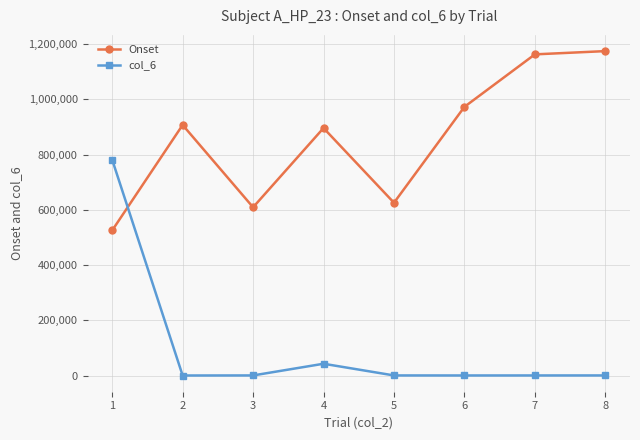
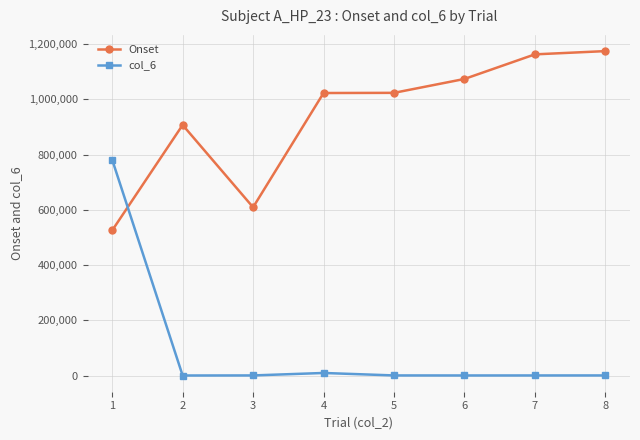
  {
    "Onset": {
      "1": "530,000",
      "2": "910,000",
      "3": "610,000",
-     "4": "900,000",
-     "5": "630,000",
-     "6": "970,000",
+     "4": "1,020,000",
+     "5": "1,020,000",
+     "6": "1,070,000",
      "7": "1,160,000",
      "8": "1,180,000"
    },
    "col_6": {
      "1": "780,000",
      "2": "0",
      "3": "0",
-     "4": "40,000",
+     "4": "10,000",
      "5": "0",
      "6": "0",
      "7": "0",
      "8": "0"
    }
  }
